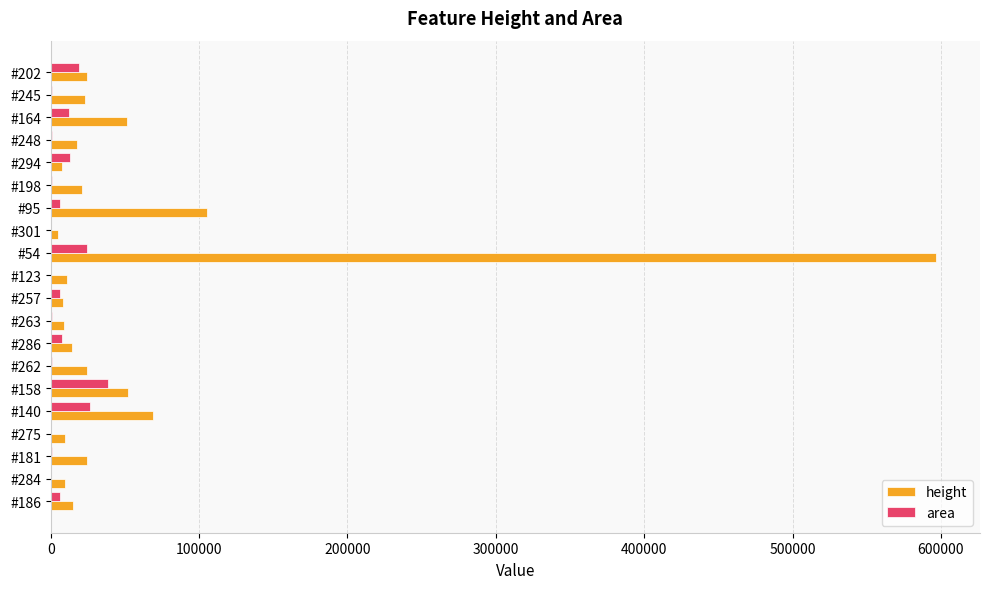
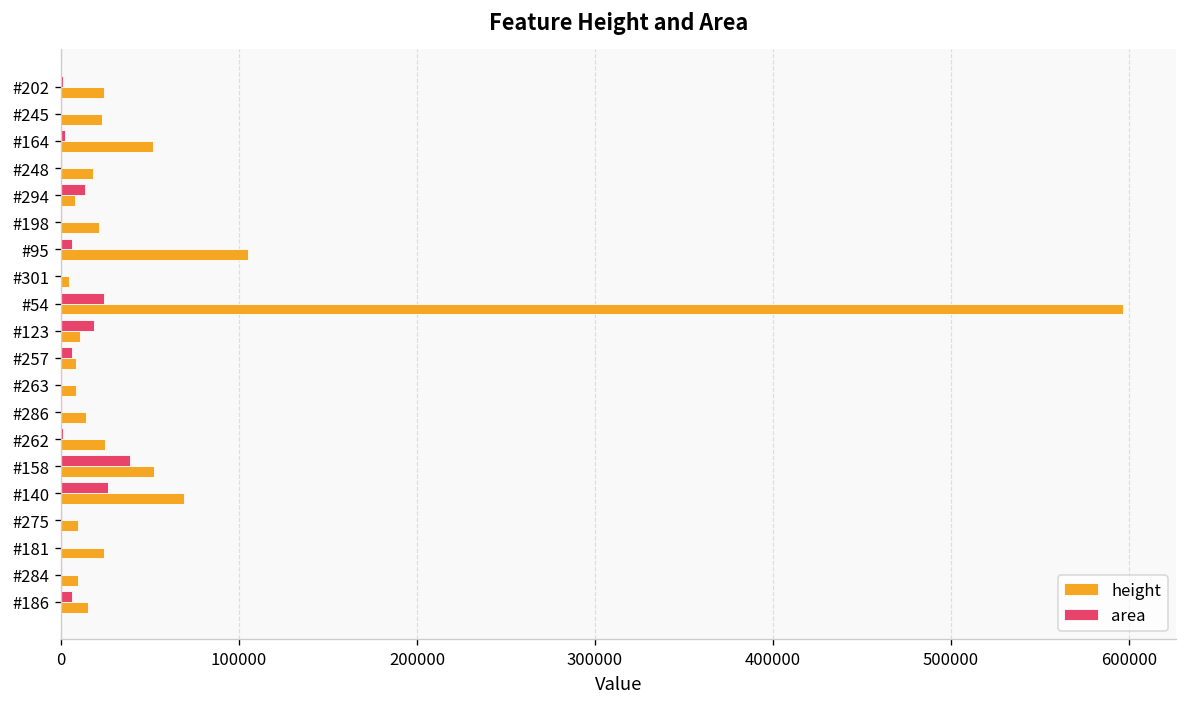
  {
    "height": {
      "#202": 24000,
      "#245": 23000,
      "#164": 52000,
      "#248": 18000,
      "#294": 8000,
      "#198": 21000,
      "#95": 105000,
      "#301": 5000,
      "#54": 597000,
      "#123": 11000,
      "#257": 8000,
      "#263": 9000,
      "#286": 14000,
      "#262": 25000,
      "#158": 52000,
      "#140": 69000,
      "#275": 10000,
      "#181": 24000,
      "#284": 10000,
      "#186": 15000
    },
    "area": {
-     "#202": 19000,
-     "#164": 12000,
+     "#202": 1000,
+     "#164": 2000,
      "#294": 13000,
      "#95": 7000,
      "#54": 24000,
-     "#123": 0,
+     "#123": 18000,
      "#257": 6000,
-     "#286": 8000,
+     "#286": 1000,
      "#158": 39000,
      "#140": 27000,
      "#186": 6000
    }
  }
